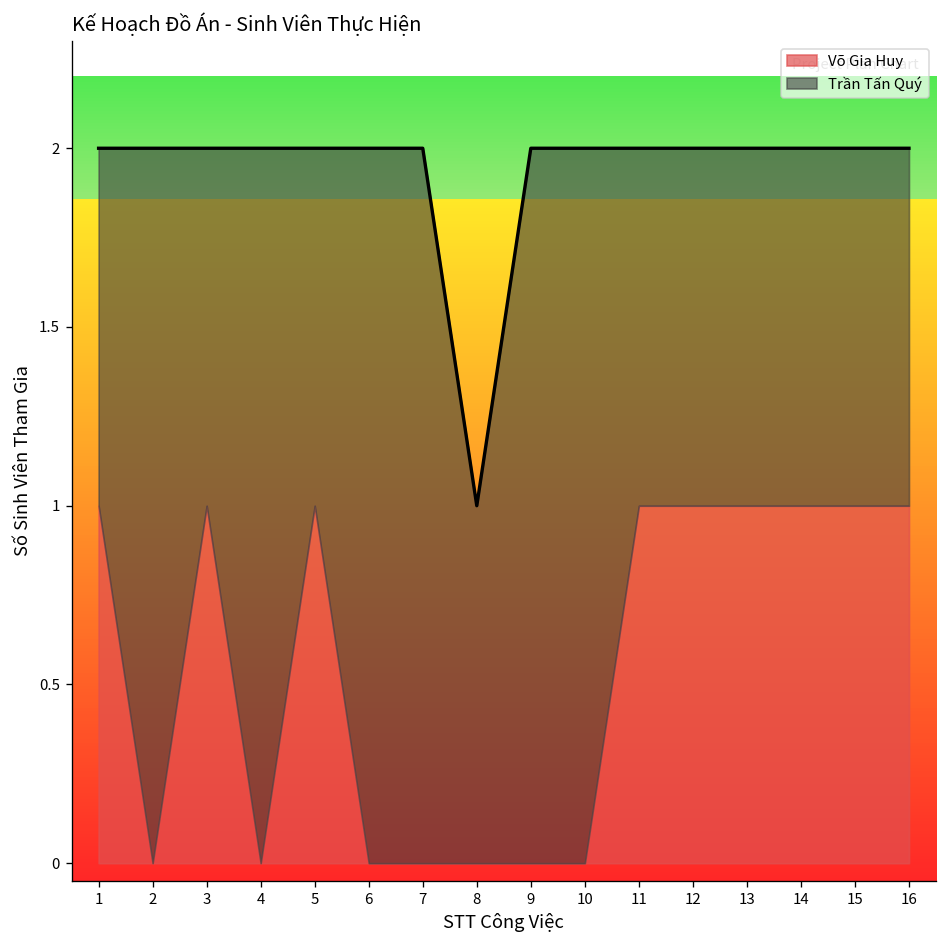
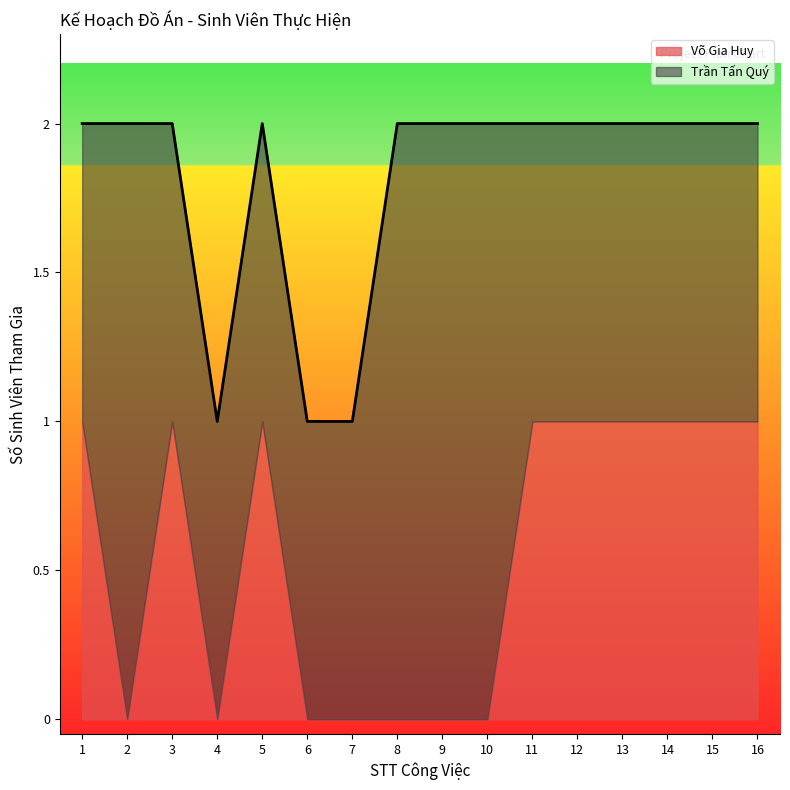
  {
    "Trần Tấn Quý": {
      "1": 2,
      "2": 2,
      "3": 2,
-     "4": 2,
+     "4": 1,
      "5": 2,
-     "6": 2,
-     "7": 2,
-     "8": 1,
+     "6": 1,
+     "7": 1,
+     "8": 2,
      "9": 2,
      "10": 2,
      "11": 2,
      "12": 2,
      "13": 2,
      "14": 2,
      "15": 2,
      "16": 2
    },
    "Võ Gia Huy": {
      "1": 1,
      "2": 0,
      "3": 1,
      "4": 0,
      "5": 1,
      "6": 0,
      "7": 0,
      "8": 0,
      "9": 0,
      "10": 0,
      "11": 1,
      "12": 1,
      "13": 1,
      "14": 1,
      "15": 1,
      "16": 1
    }
  }
